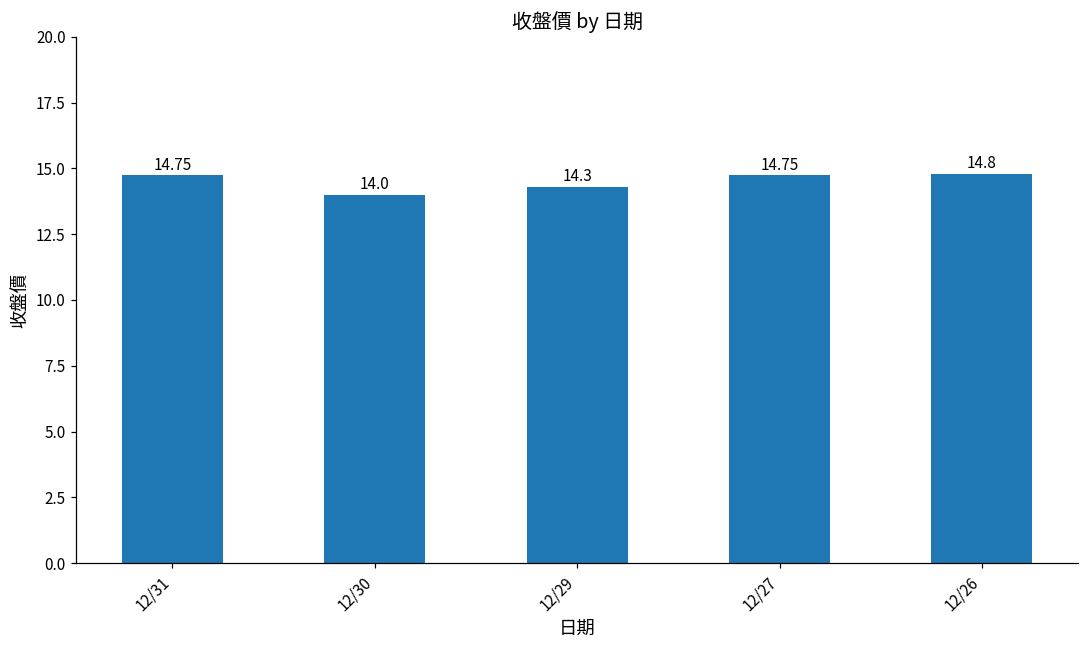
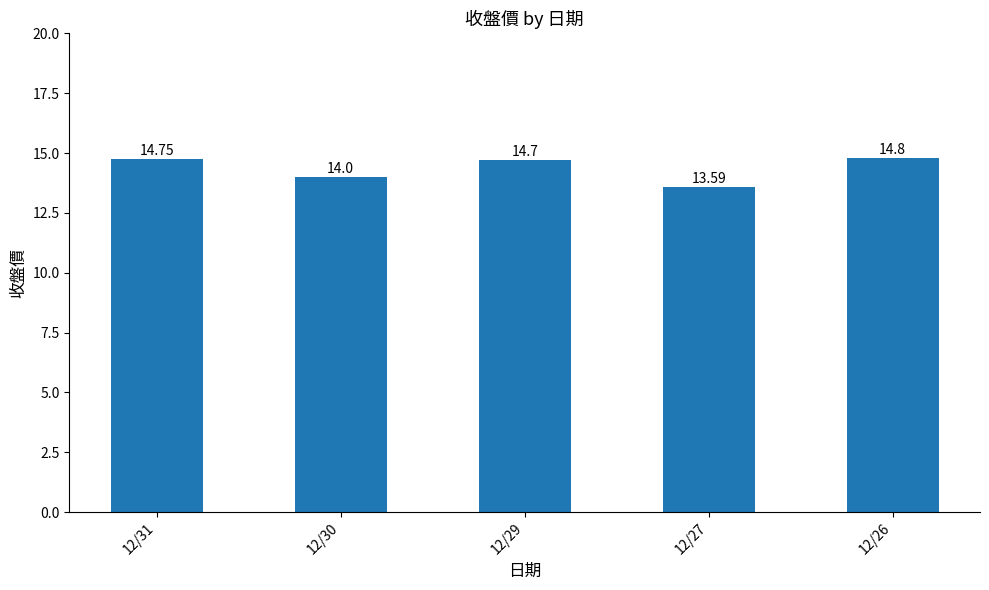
  {
    "12/31": 14.75,
    "12/30": 14.0,
-   "12/29": 14.3,
-   "12/27": 14.75,
+   "12/29": 14.7,
+   "12/27": 13.59,
    "12/26": 14.8
  }
